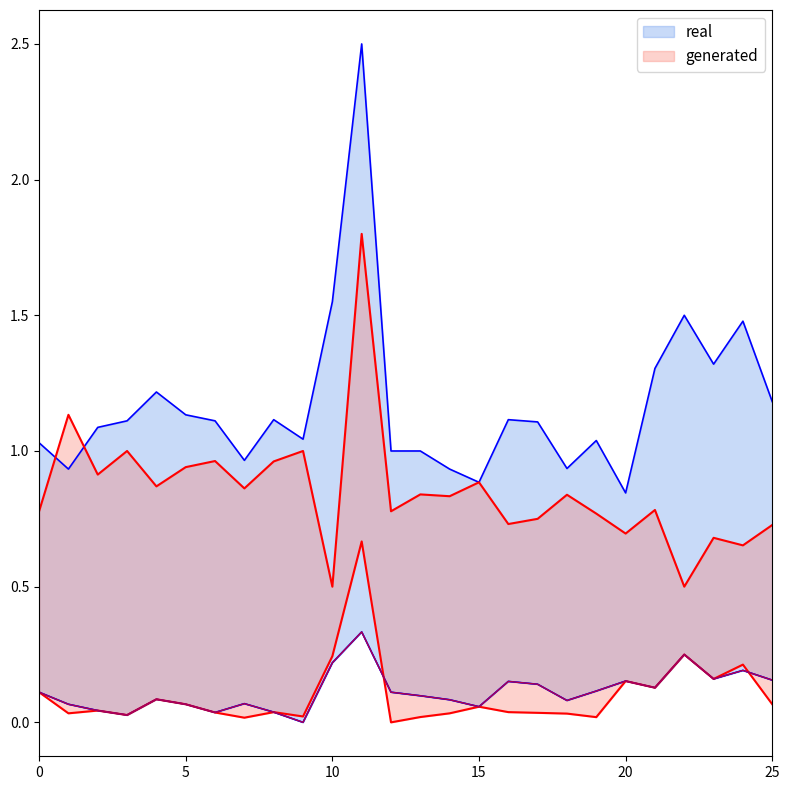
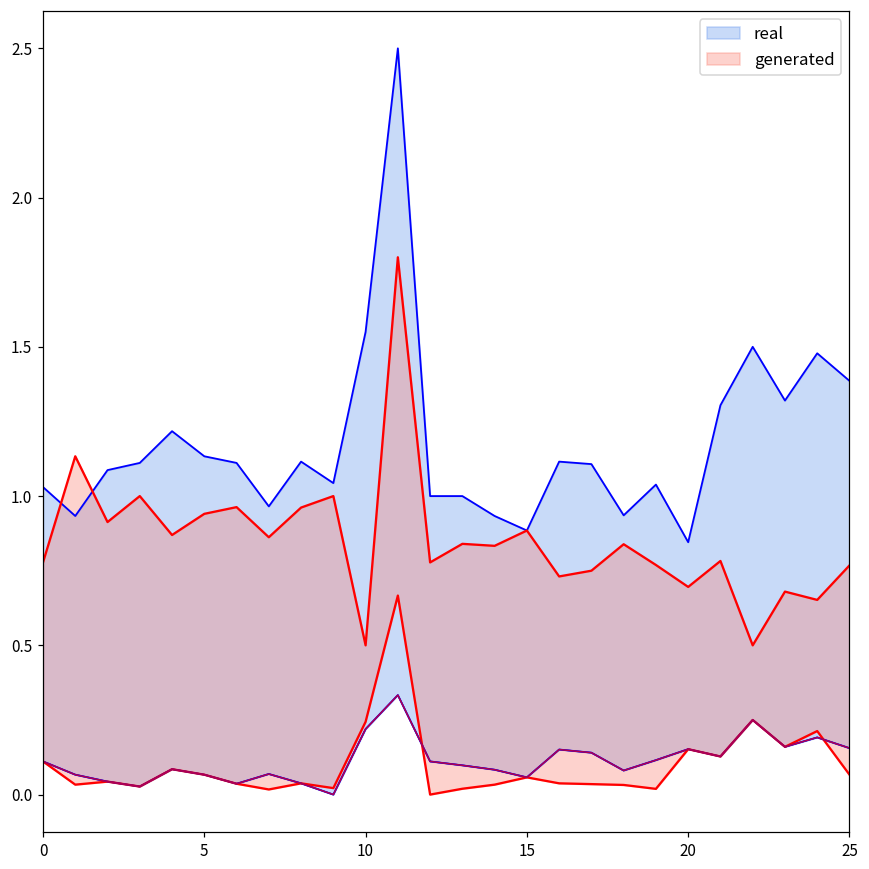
  {
    "real": {
      "0": 1.03,
      "5": 1.13,
      "10": 1.55,
      "20": 0.85,
-     "25": 1.18
+     "25": 1.39
    },
    "generated": {
      "0": 0.78,
      "5": 0.94,
      "10": 0.50,
      "20": 0.70,
-     "25": 0.73
+     "25": 0.77
    }
  }
